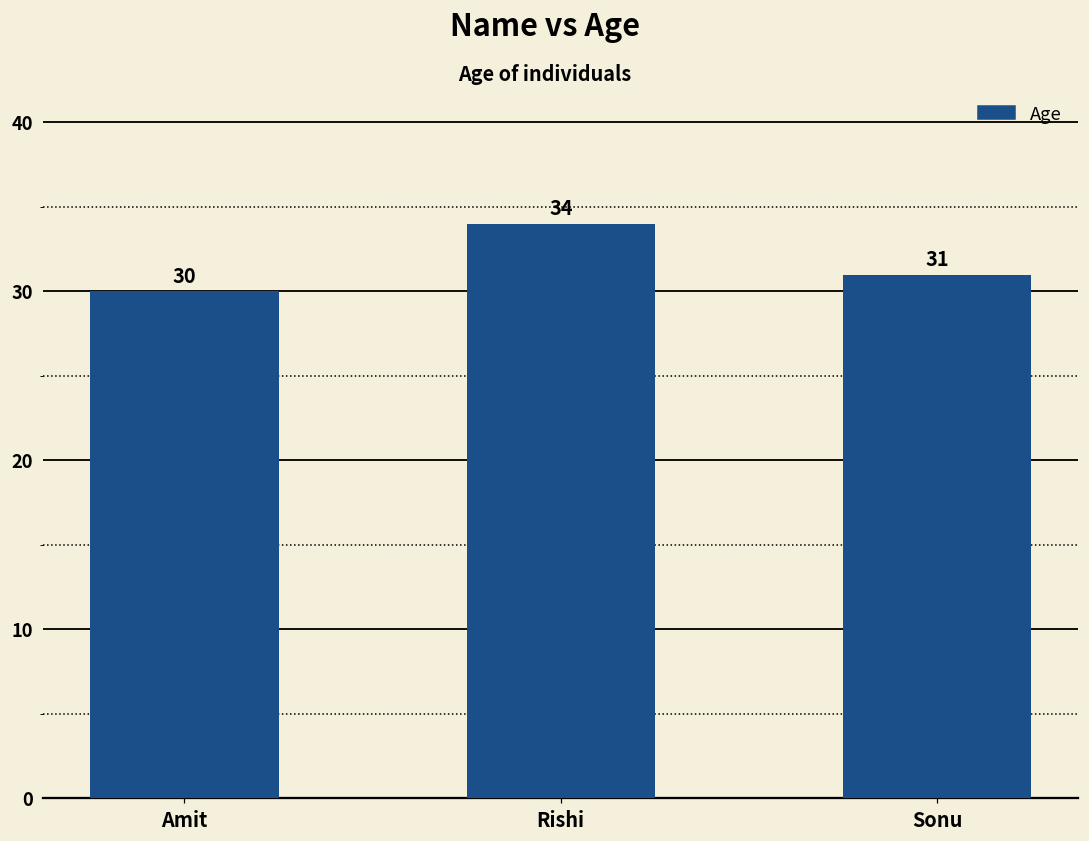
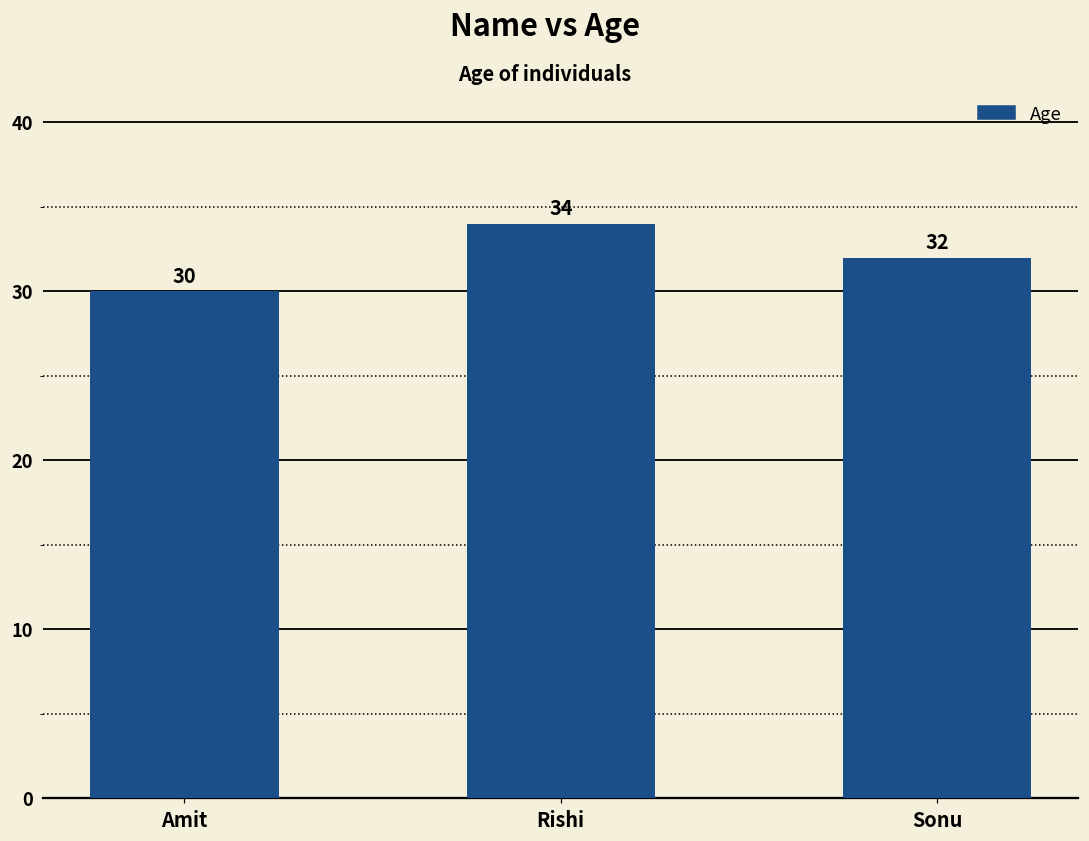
  {
    "Amit": 30,
    "Rishi": 34,
-   "Sonu": 31
+   "Sonu": 32
  }
